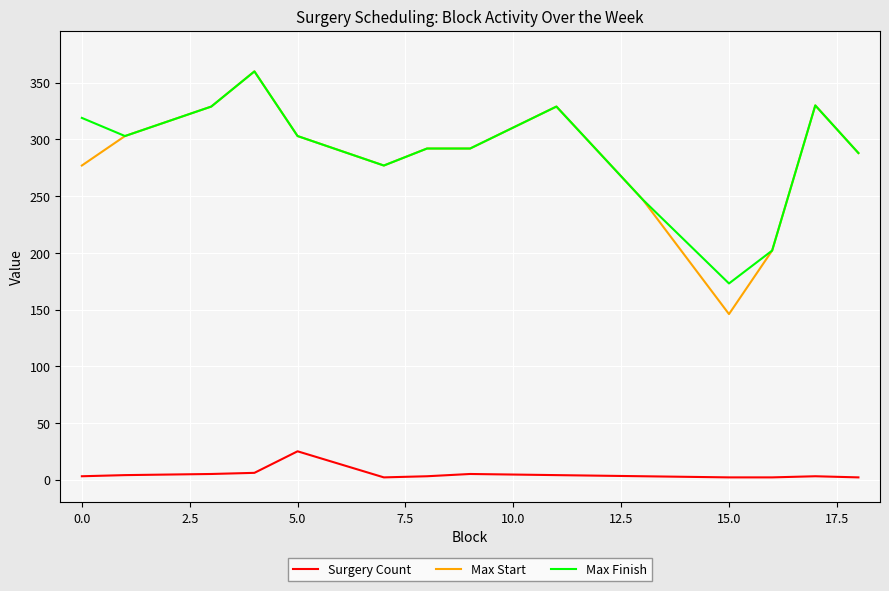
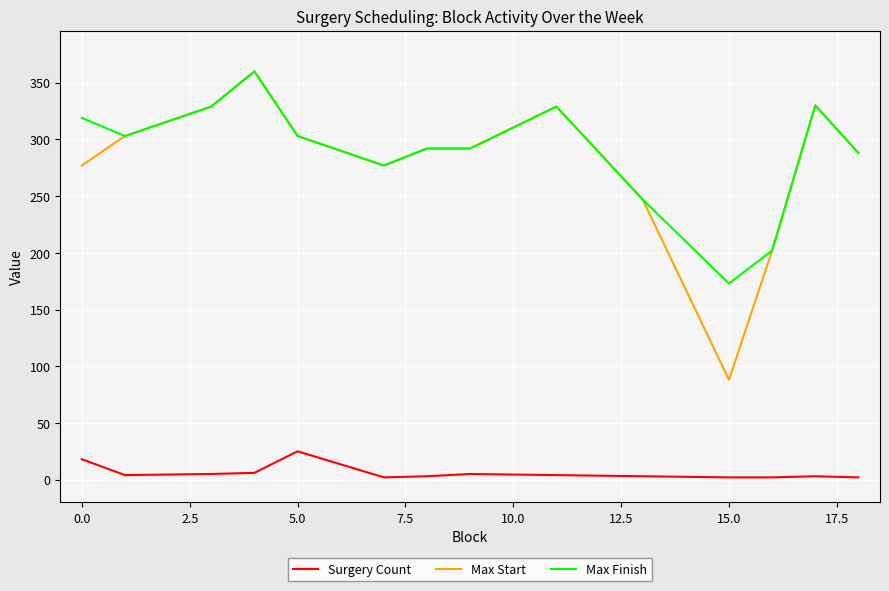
  {
    "Surgery Count": {
-     "0.0": 3,
+     "0.0": 18,
      "5.0": 25,
      "15.0": 2
    },
    "Max Start": {
      "0.0": 277,
-     "15.0": 146
+     "15.0": 88
    },
    "Max Finish": {
      "0.0": 319,
      "15.0": 173
    }
  }
